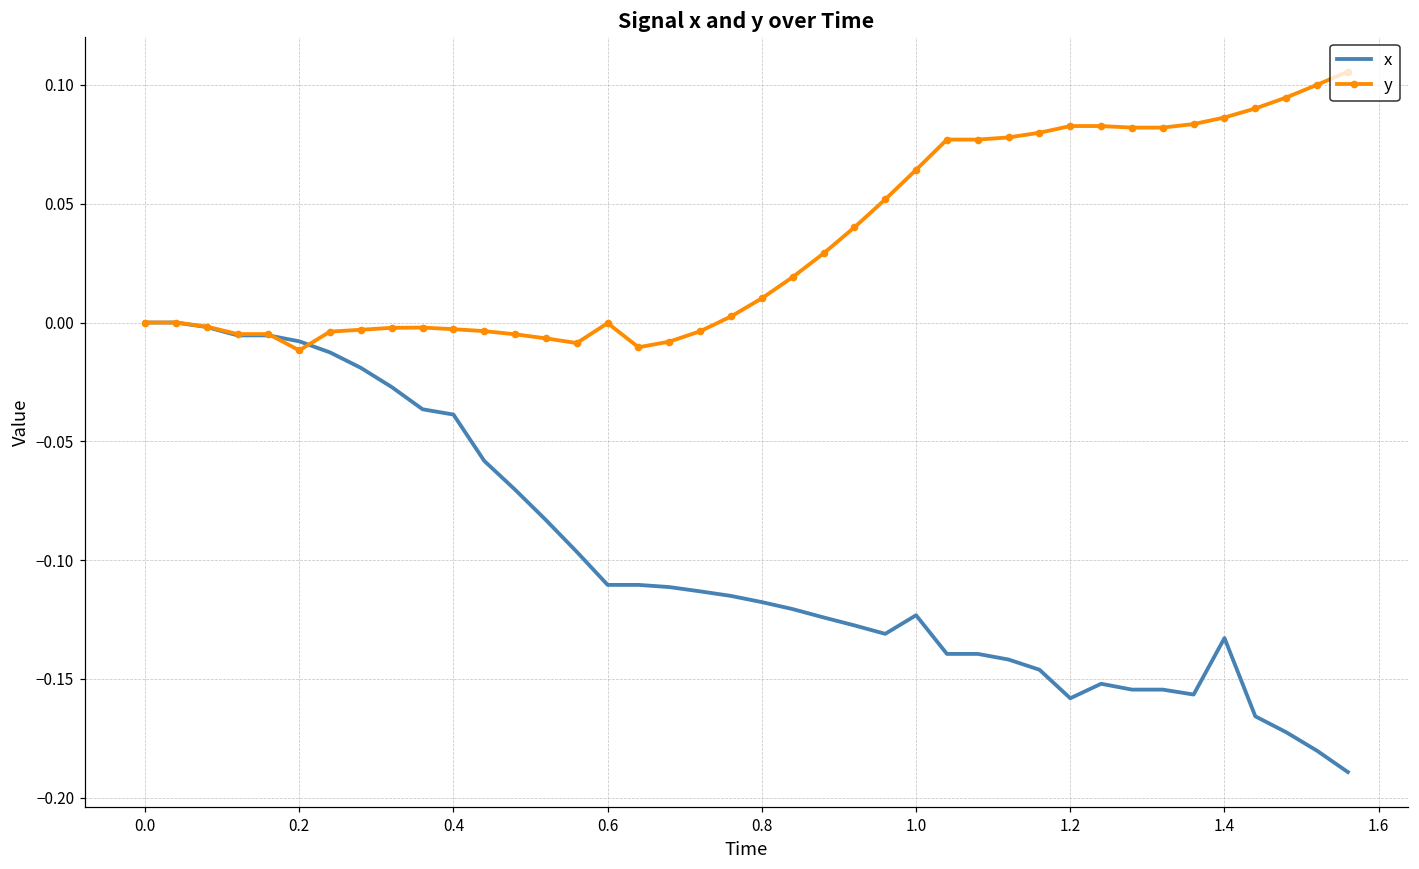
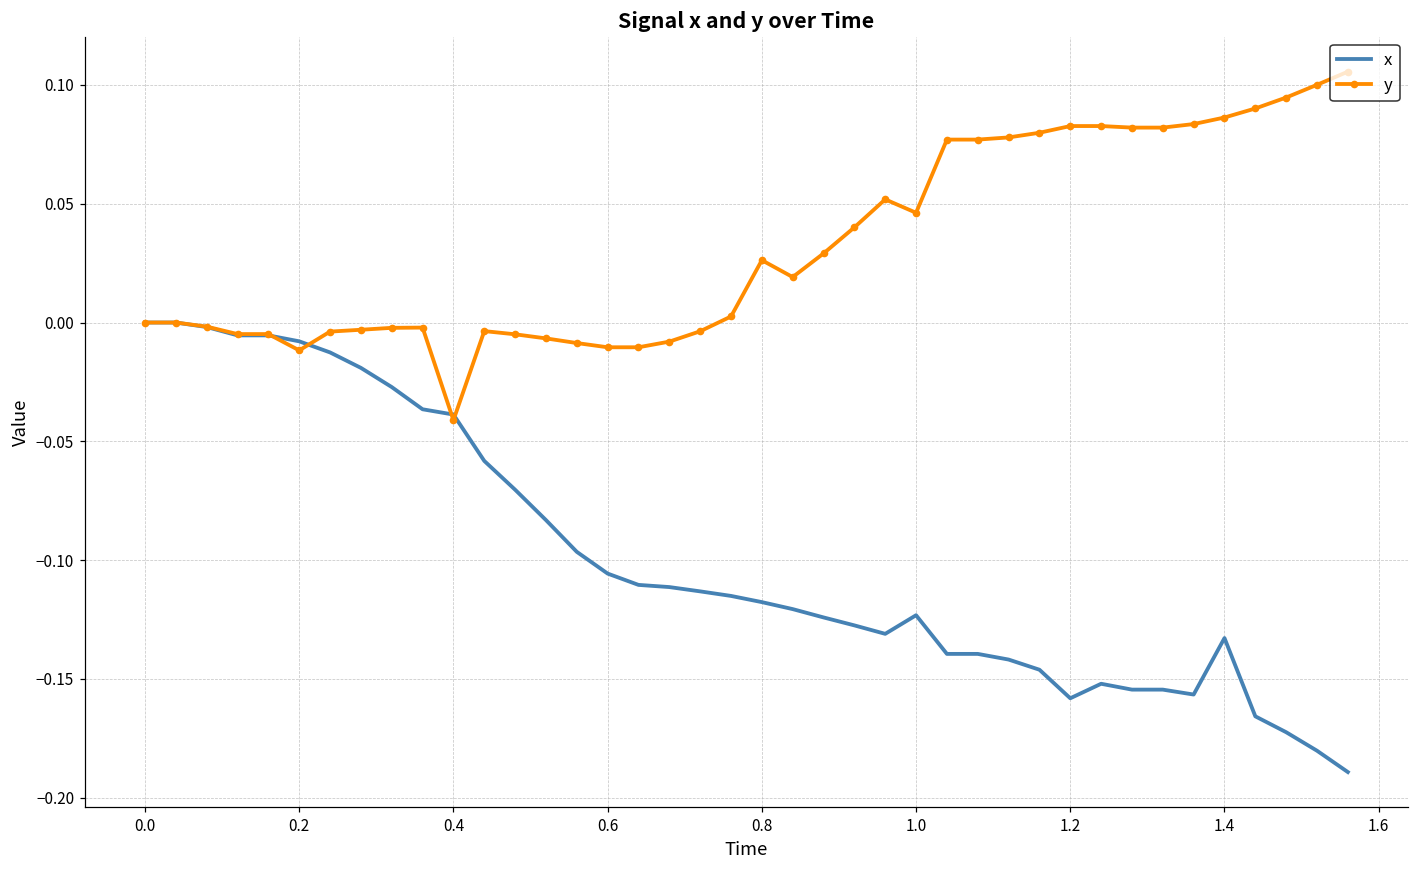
  {
    "x": {
      "0.2": -0.008,
      "0.4": -0.039,
-     "0.6": -0.110,
+     "0.6": -0.106,
      "0.8": -0.118,
      "1.0": -0.123,
      "1.2": -0.158,
      "1.4": -0.133
    },
    "y": {
      "0.2": -0.012,
-     "0.4": -0.003,
-     "0.6": 0.000,
-     "0.8": 0.010,
-     "1.0": 0.064,
+     "0.4": -0.041,
+     "0.6": -0.010,
+     "0.8": 0.026,
+     "1.0": 0.046,
      "1.2": 0.083,
      "1.4": 0.086
    }
  }
